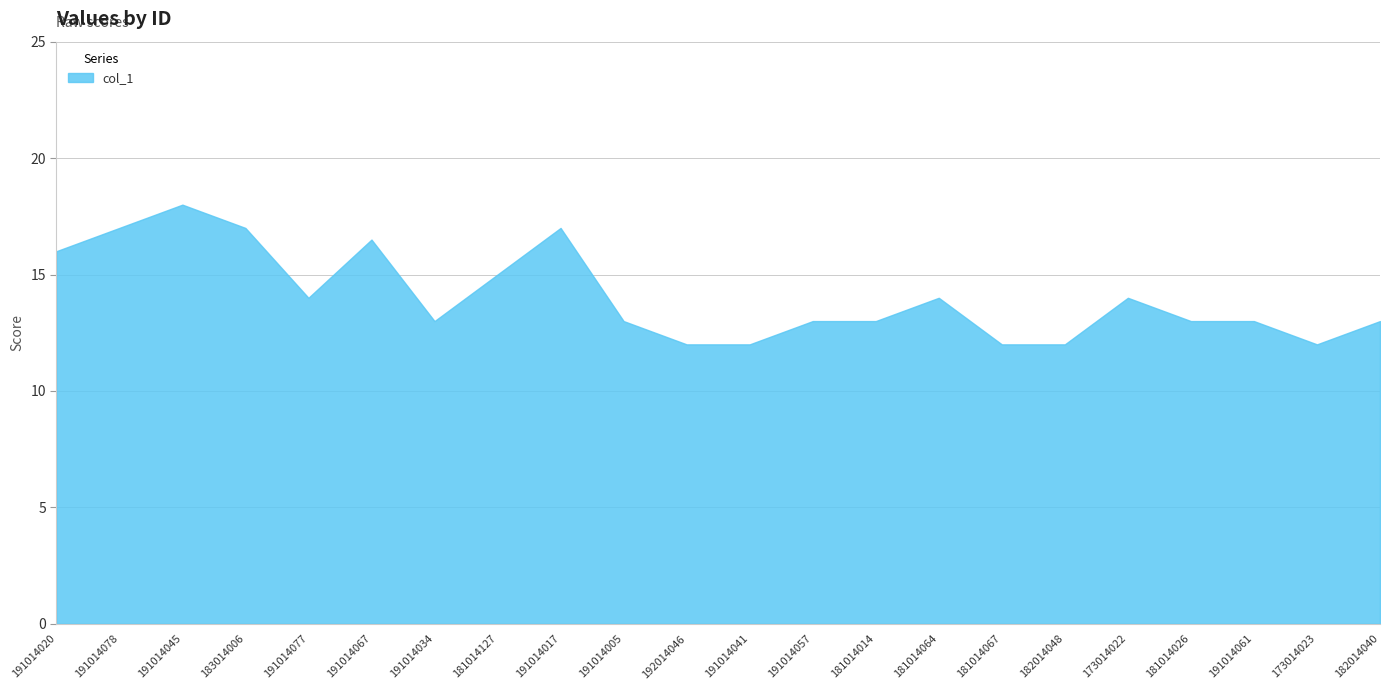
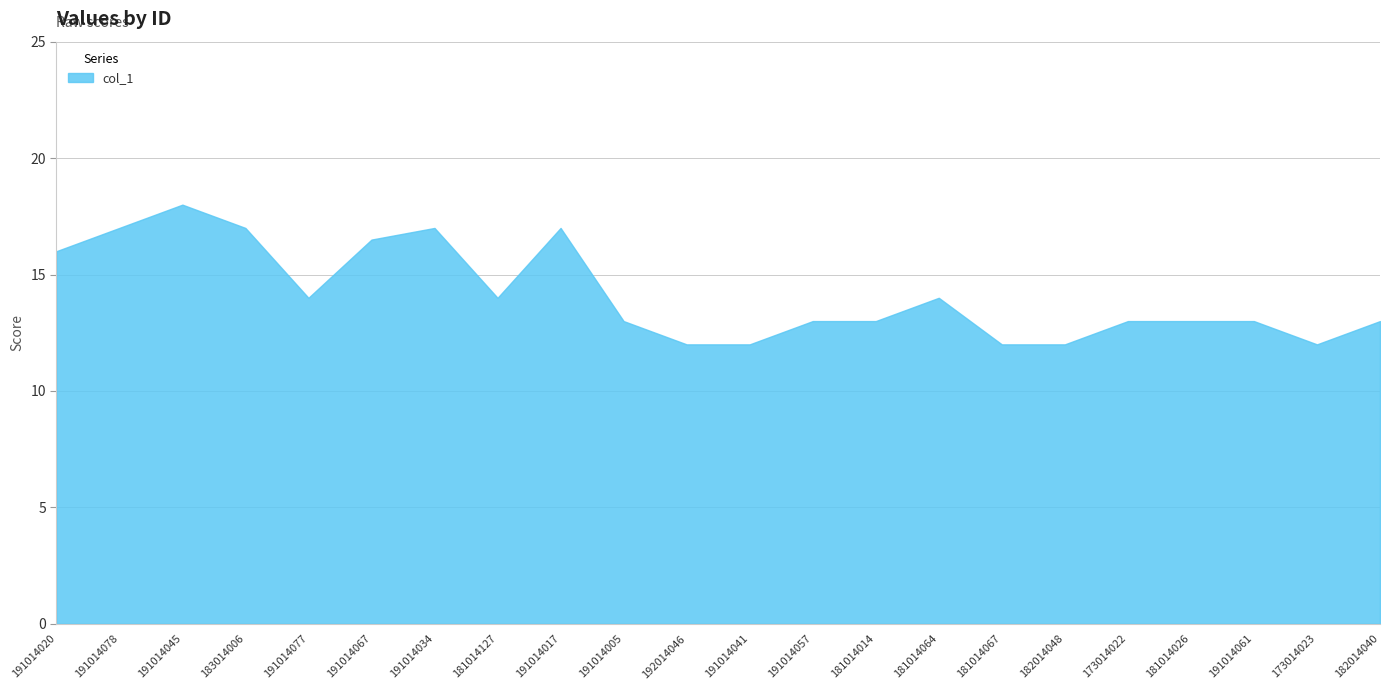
  {
    "191014020": 16,
    "191014078": 17,
    "191014045": 18,
    "183014006": 17,
    "191014077": 14,
    "191014067": 16.5,
-   "191014034": 13,
-   "181014127": 15,
+   "191014034": 17,
+   "181014127": 14,
    "191014017": 17,
    "191014005": 13,
    "192014046": 12,
    "191014041": 12,
    "191014057": 13,
    "181014014": 13,
    "181014064": 14,
    "181014067": 12,
    "182014048": 12,
-   "173014022": 14,
+   "173014022": 13,
    "181014026": 13,
    "191014061": 13,
    "173014023": 12,
    "182014040": 13
  }
